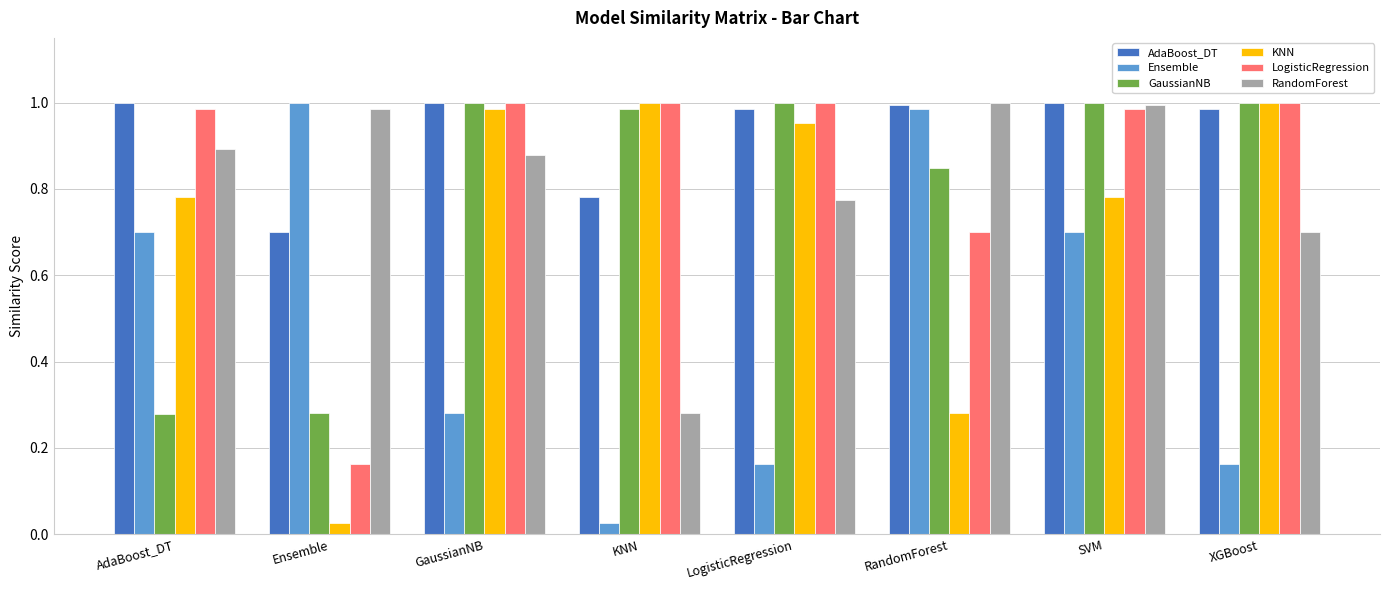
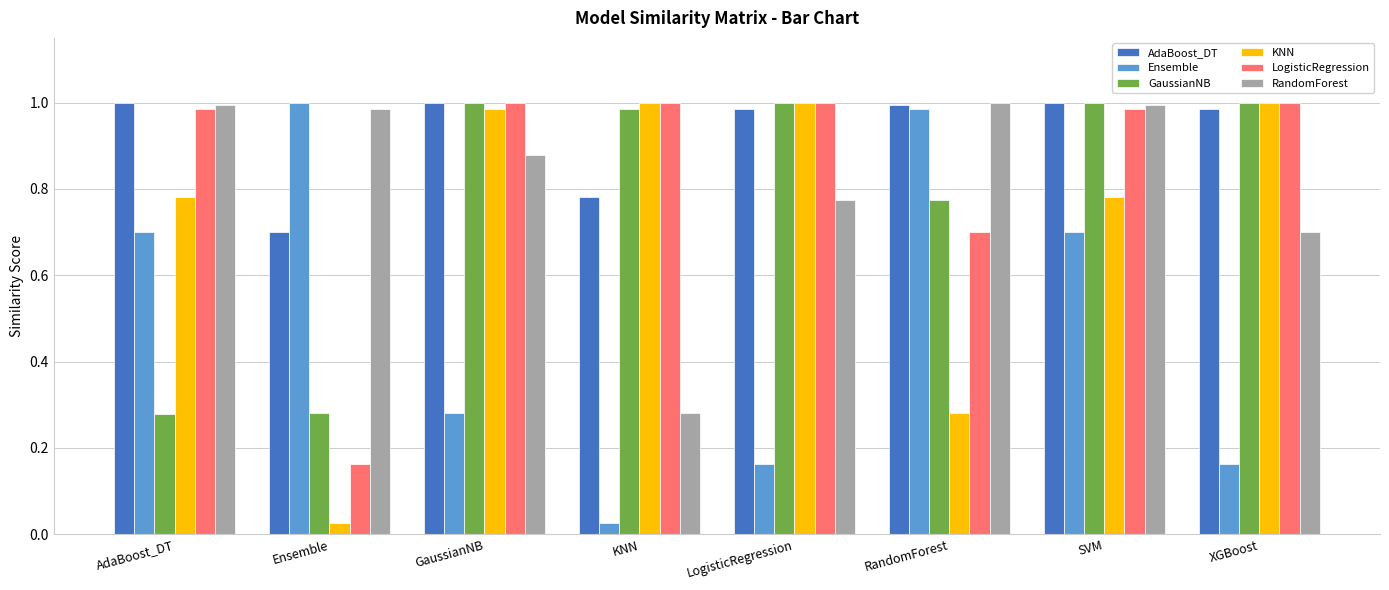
  {
    "GaussianNB": {
      "AdaBoost_DT": 0.28,
      "Ensemble": 0.28,
      "GaussianNB": 1.00,
      "KNN": 0.99,
      "LogisticRegression": 1.00,
-     "RandomForest": 0.85,
+     "RandomForest": 0.78,
      "SVM": 1.00,
      "XGBoost": 1.00
    },
    "KNN": {
      "AdaBoost_DT": 0.78,
      "Ensemble": 0.03,
      "GaussianNB": 0.99,
      "KNN": 1.00,
-     "LogisticRegression": 0.95,
+     "LogisticRegression": 1.00,
      "RandomForest": 0.28,
      "SVM": 0.78,
      "XGBoost": 1.00
    },
    "LogisticRegression": {
      "AdaBoost_DT": 0.99,
      "Ensemble": 0.16,
      "GaussianNB": 1.00,
      "KNN": 1.00,
      "LogisticRegression": 1.00,
      "RandomForest": 0.70,
      "SVM": 0.99,
      "XGBoost": 1.00
    },
    "RandomForest": {
-     "AdaBoost_DT": 0.89,
+     "AdaBoost_DT": 0.99,
      "Ensemble": 0.99,
      "GaussianNB": 0.88,
      "KNN": 0.28,
      "LogisticRegression": 0.77,
      "RandomForest": 1.00,
      "SVM": 0.99,
      "XGBoost": 0.70
    }
  }
